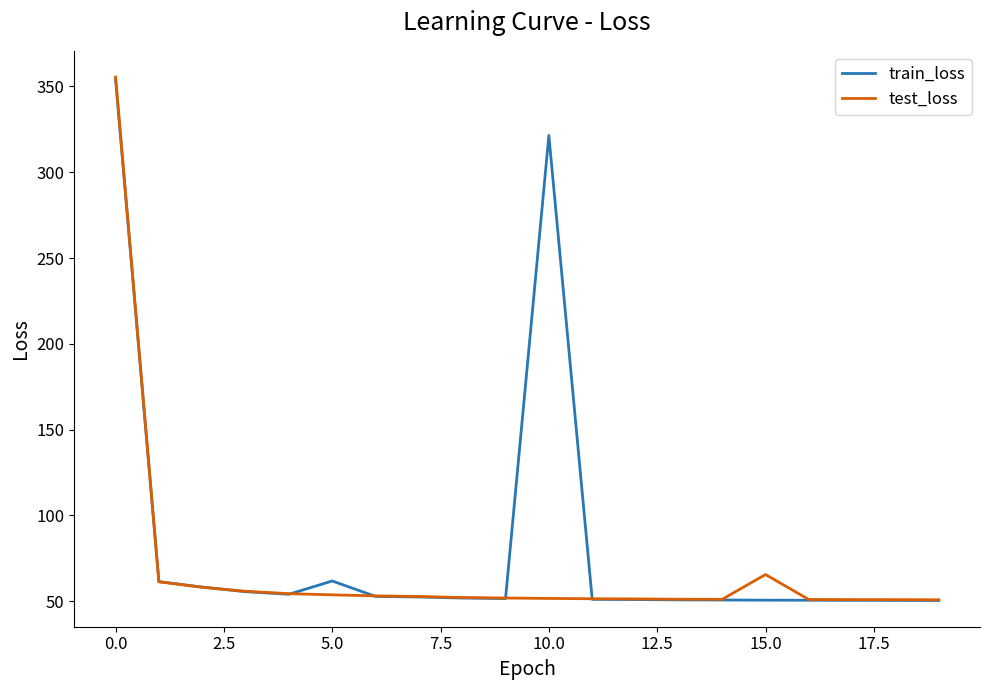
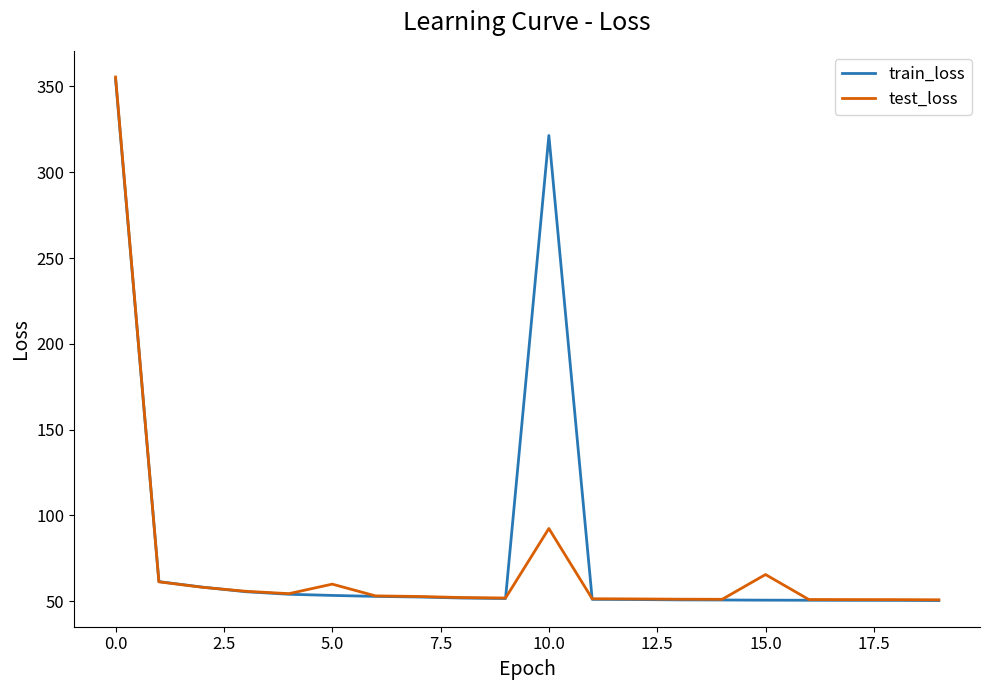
  {
    "train_loss": {
-     "5.0": 62,
+     "5.0": 53,
      "10.0": 321,
      "15.0": 51
    },
    "test_loss": {
-     "5.0": 54,
-     "10.0": 52,
+     "5.0": 60,
+     "10.0": 92,
      "15.0": 66
    }
  }
